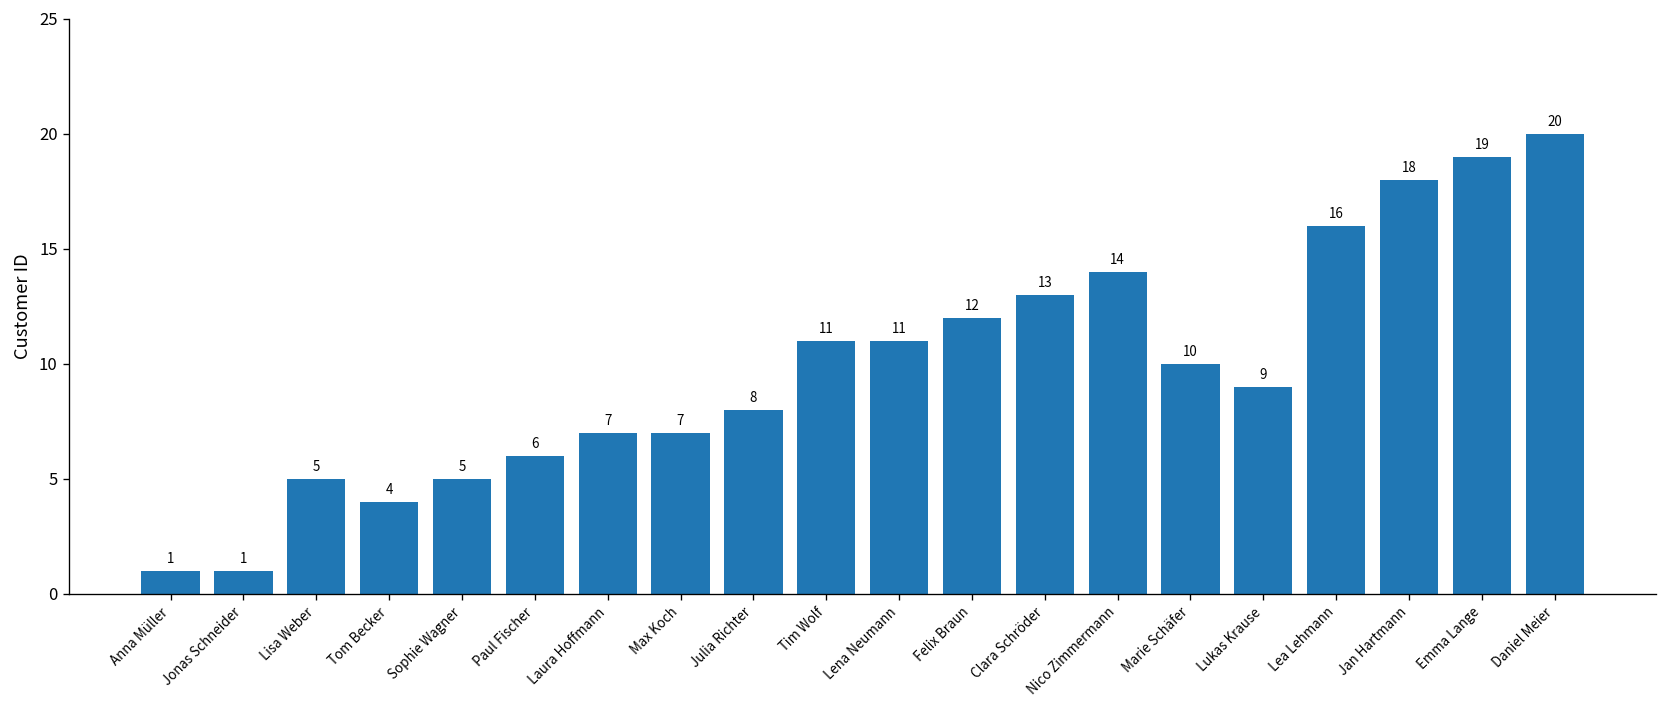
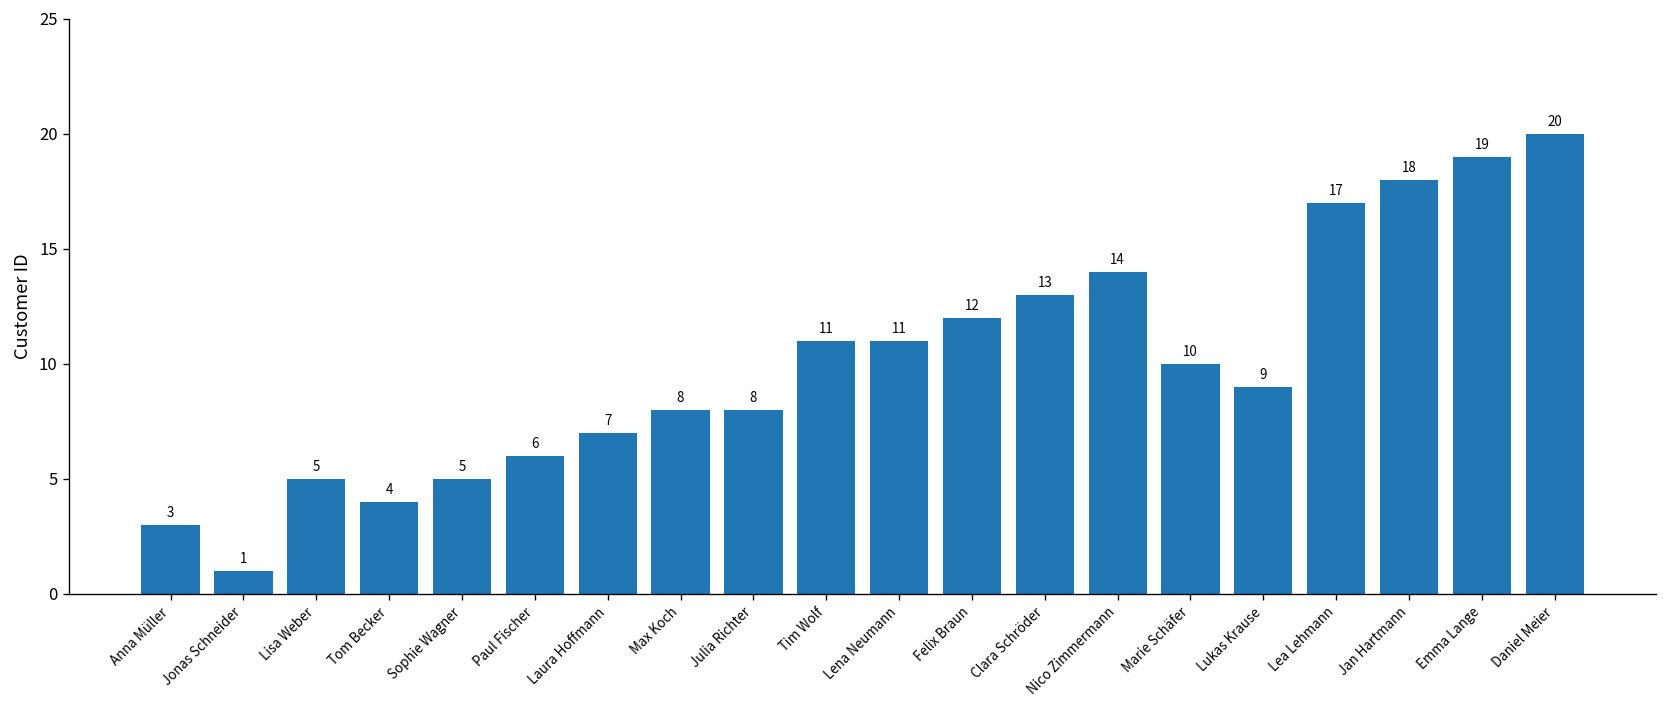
  {
-   "Anna Müller": 1,
+   "Anna Müller": 3,
    "Jonas Schneider": 1,
    "Lisa Weber": 5,
    "Tom Becker": 4,
    "Sophie Wagner": 5,
    "Paul Fischer": 6,
    "Laura Hoffmann": 7,
-   "Max Koch": 7,
+   "Max Koch": 8,
    "Julia Richter": 8,
    "Tim Wolf": 11,
    "Lena Neumann": 11,
    "Felix Braun": 12,
    "Clara Schröder": 13,
    "Nico Zimmermann": 14,
    "Marie Schäfer": 10,
    "Lukas Krause": 9,
-   "Lea Lehmann": 16,
+   "Lea Lehmann": 17,
    "Jan Hartmann": 18,
    "Emma Lange": 19,
    "Daniel Meier": 20
  }
